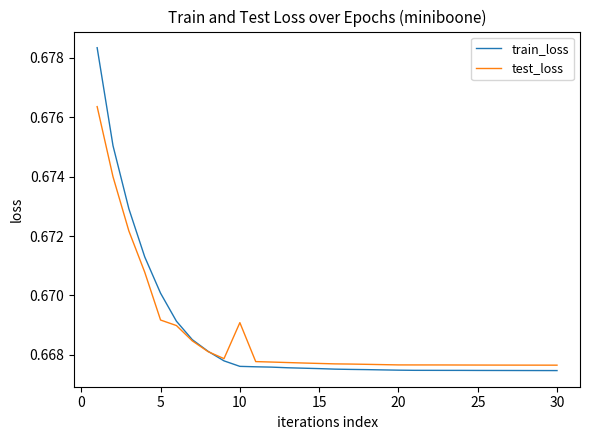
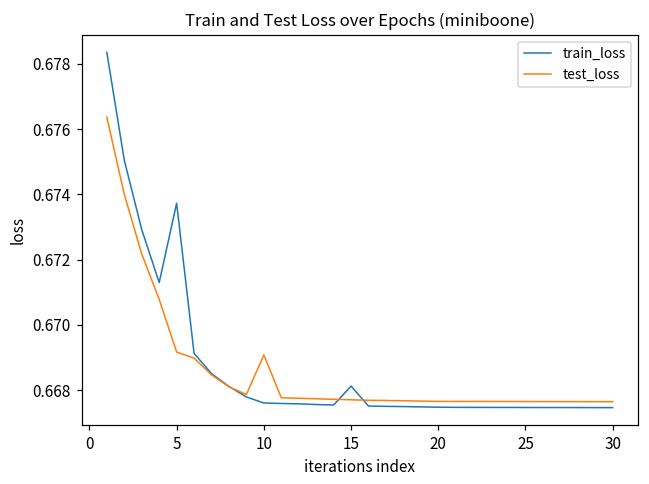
  {
    "train_loss": {
-     "5": 0.6701,
+     "5": 0.6737,
      "10": 0.6676,
-     "15": 0.6675,
+     "15": 0.6681,
      "20": 0.6675,
      "25": 0.6675,
      "30": 0.6675
    },
    "test_loss": {
      "5": 0.6692,
      "10": 0.6691,
      "15": 0.6677,
      "20": 0.6677,
      "25": 0.6677,
      "30": 0.6676
    }
  }
